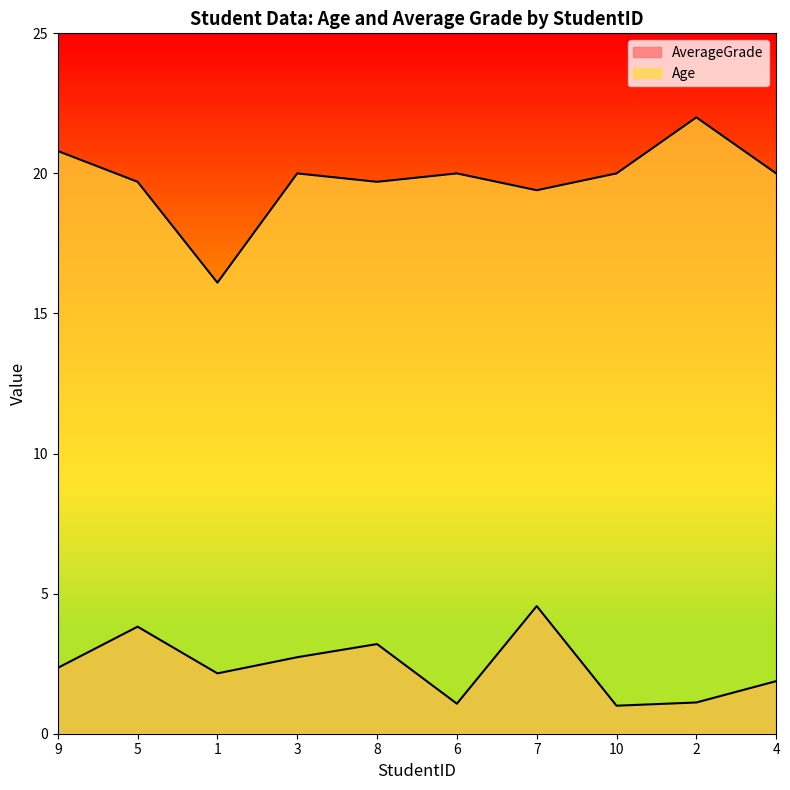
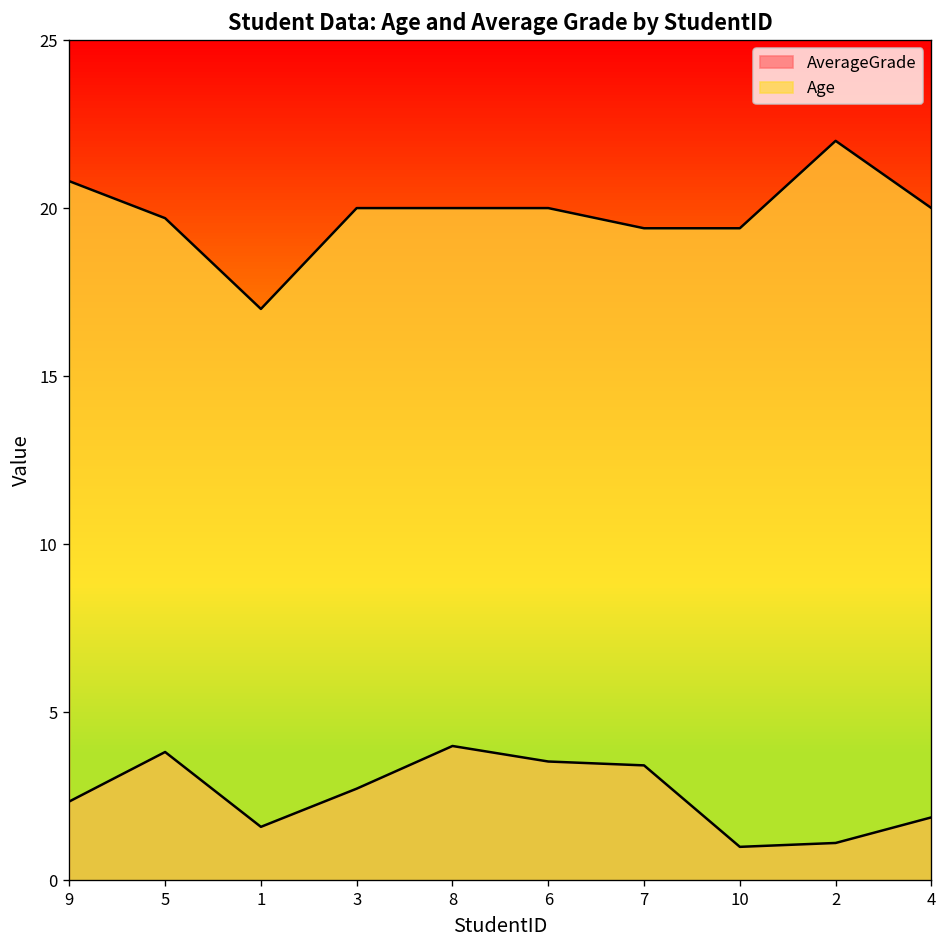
  {
    "AverageGrade": {
      "9": 2.4,
      "5": 3.8,
-     "1": 2.2,
+     "1": 1.6,
      "3": 2.7,
-     "8": 3.2,
-     "6": 1.1,
-     "7": 4.6,
+     "8": 4.0,
+     "6": 3.5,
+     "7": 3.4,
      "10": 1.0,
      "2": 1.1,
      "4": 1.9
    },
    "Age": {
      "9": 20.8,
      "5": 19.7,
-     "1": 16.1,
+     "1": 17.0,
      "3": 20.0,
-     "8": 19.7,
+     "8": 20.0,
      "6": 20.0,
      "7": 19.4,
-     "10": 20.0,
+     "10": 19.4,
      "2": 22.0,
      "4": 20.0
    }
  }
